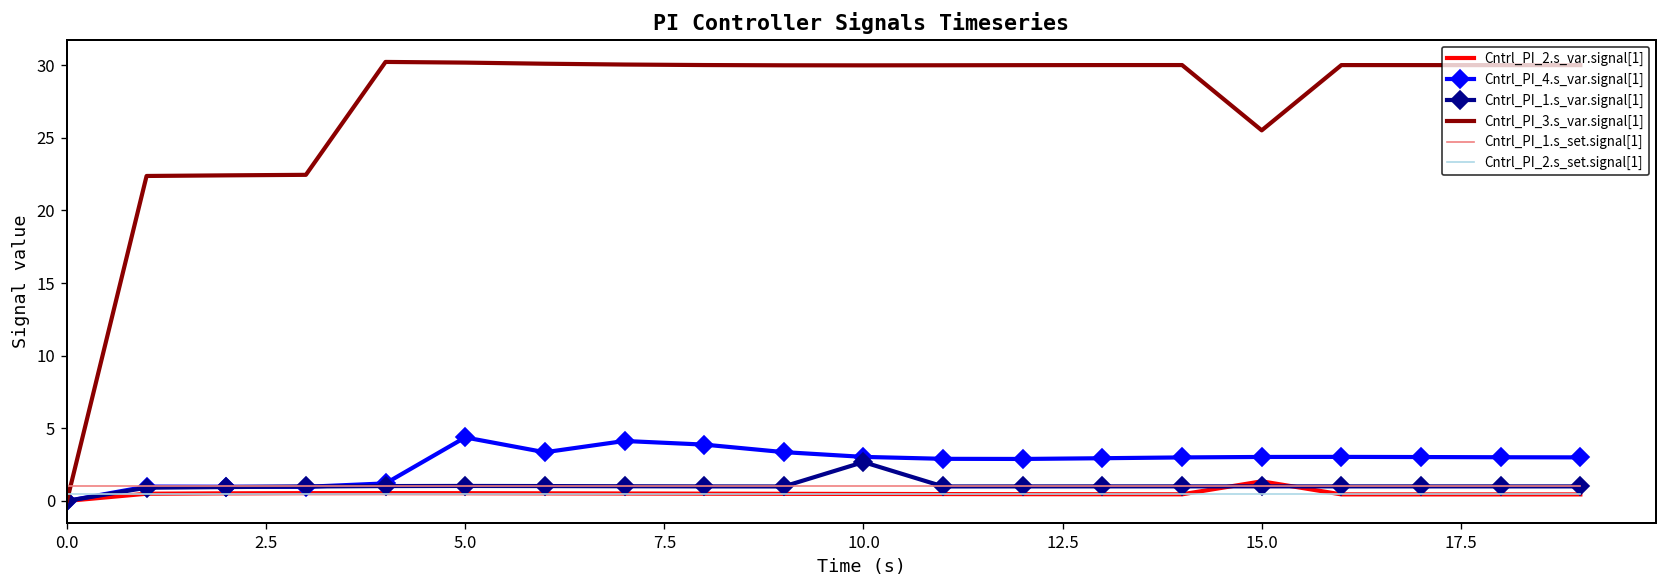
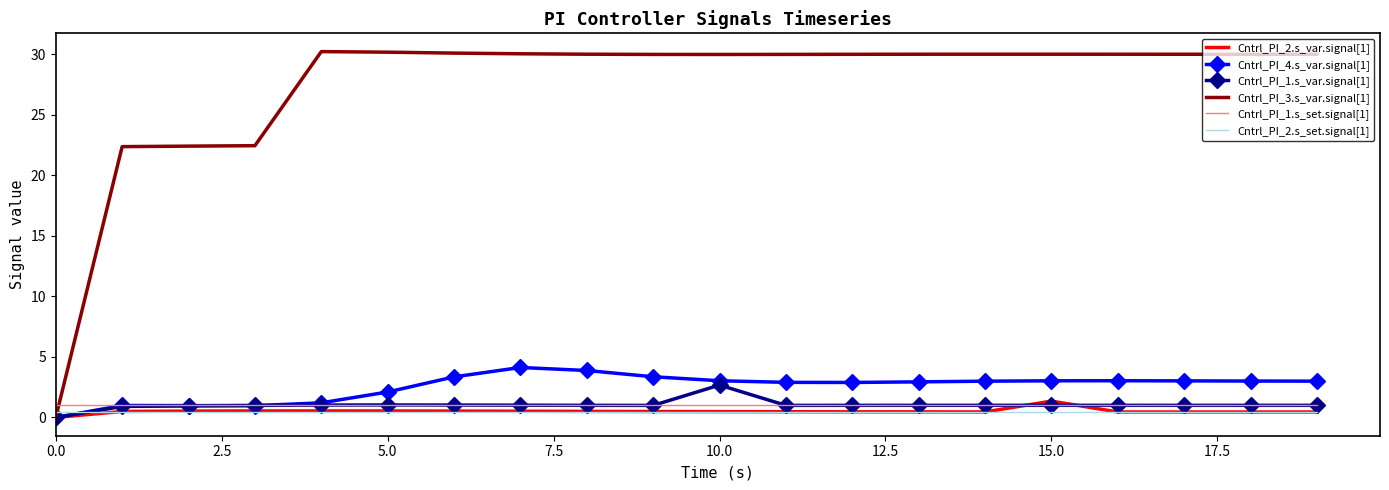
  {
    "Cntrl_PI_2.s_var.signal[1]": {
      "15.0": 1.3
    },
    "Cntrl_PI_4.s_var.signal[1]": {
-     "5.0": 4.4,
+     "5.0": 2.1,
      "10.0": 3.0,
      "15.0": 3.0
    },
    "Cntrl_PI_1.s_var.signal[1]": {
      "10.0": 2.7
    },
    "Cntrl_PI_3.s_var.signal[1]": {
      "5.0": 30.2,
      "10.0": 30.0,
-     "15.0": 25.5
+     "15.0": 30.0
    },
    "Cntrl_PI_1.s_set.signal[1]": {
      "0.0": 1.0,
      "10.0": 1.0
    },
    "Cntrl_PI_2.s_set.signal[1]": {
      "0.0": 0.5,
      "15.0": 0.5
    }
  }
